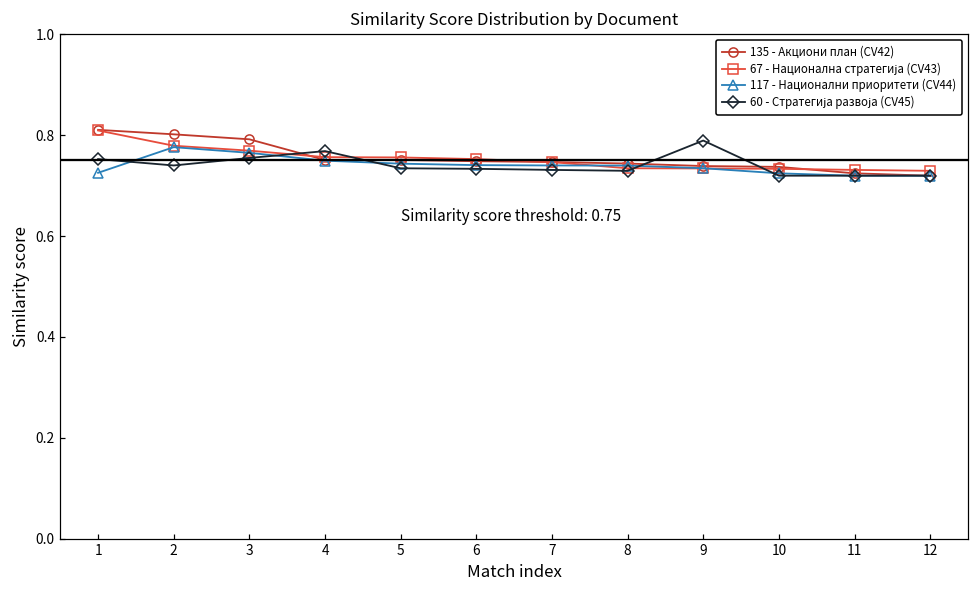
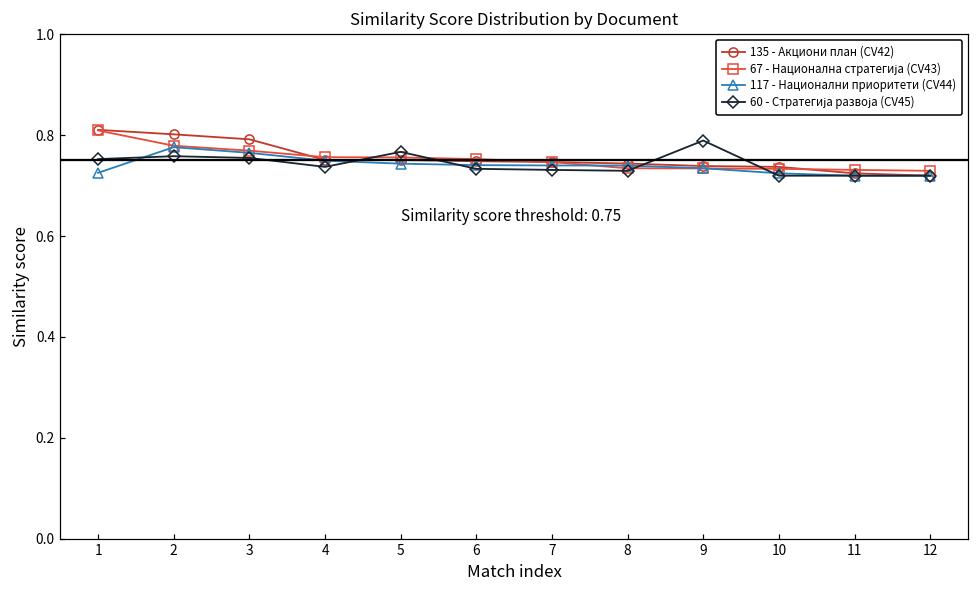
  {
    "117 - Национални приоритети (CV44)": {
      "1": 0.73,
      "5": 0.74,
      "6": 0.74,
      "7": 0.74
    },
    "60 - Стратегија развоја (CV45)": {
      "1": 0.75,
-     "2": 0.74,
+     "2": 0.76,
      "3": 0.76,
-     "4": 0.77,
-     "5": 0.73,
+     "4": 0.74,
+     "5": 0.77,
      "6": 0.73,
      "7": 0.73,
      "9": 0.79
    }
  }
